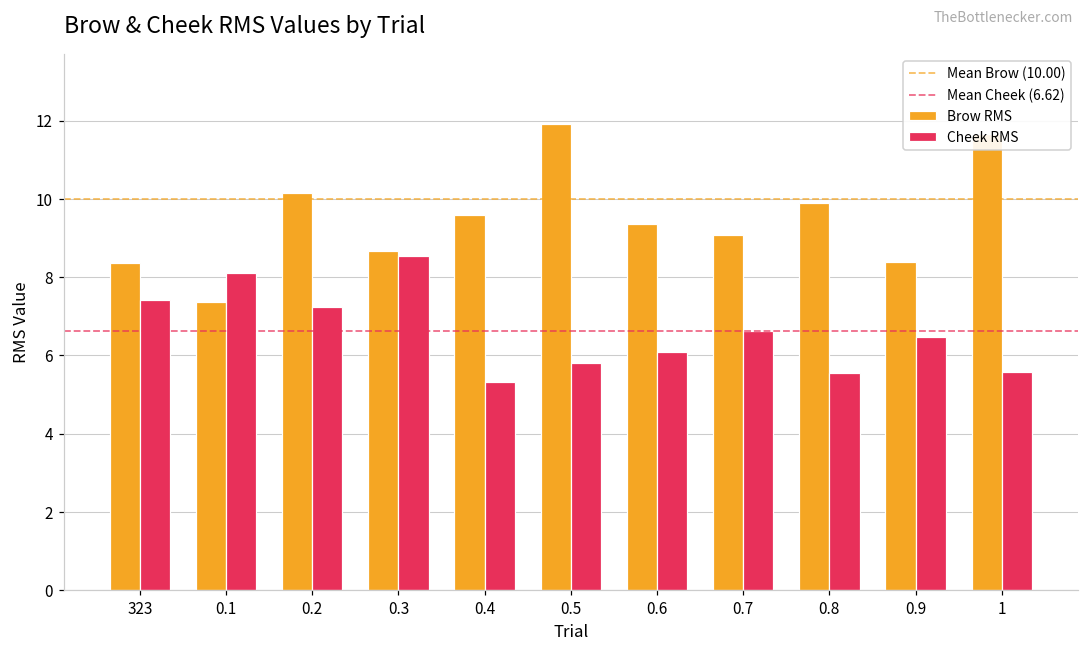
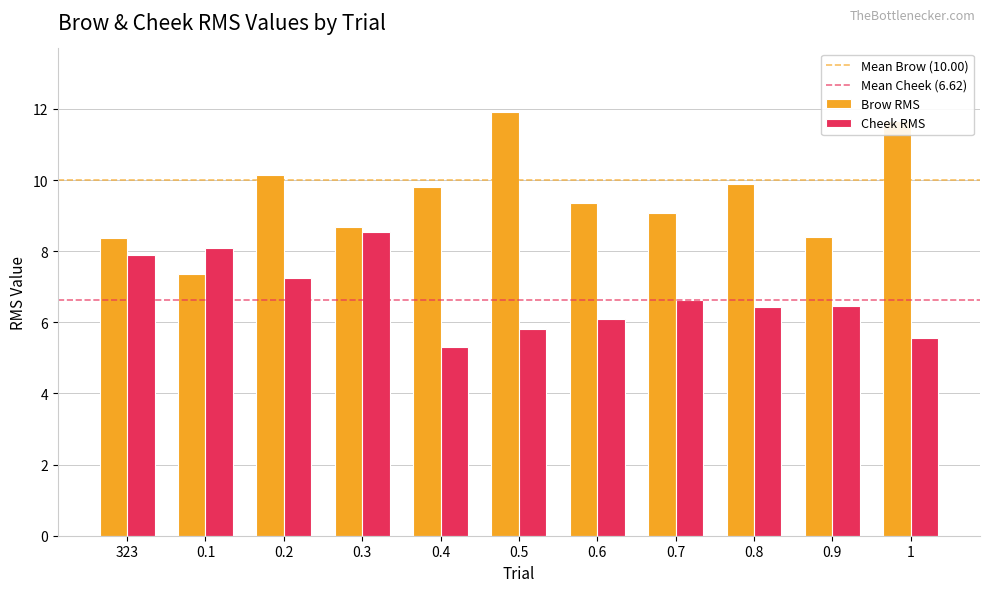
  {
    "Brow RMS": {
      "323": 8.4,
      "0.1": 7.4,
      "0.2": 10.1,
      "0.3": 8.7,
-     "0.4": 9.6,
+     "0.4": 9.8,
      "0.5": 11.9,
      "0.6": 9.4,
      "0.7": 9.1,
      "0.8": 9.9,
      "0.9": 8.4
    },
    "Cheek RMS": {
-     "323": 7.4,
+     "323": 7.9,
      "0.1": 8.1,
      "0.2": 7.2,
      "0.3": 8.5,
      "0.4": 5.3,
      "0.5": 5.8,
      "0.6": 6.1,
      "0.7": 6.6,
-     "0.8": 5.5,
+     "0.8": 6.4,
      "0.9": 6.5,
      "1": 5.6
    }
  }
